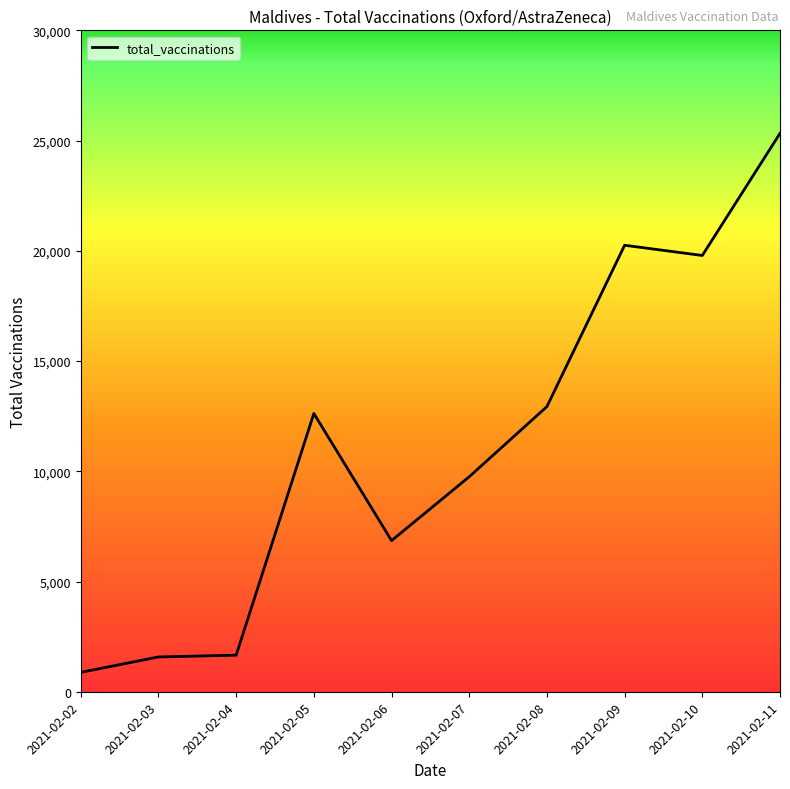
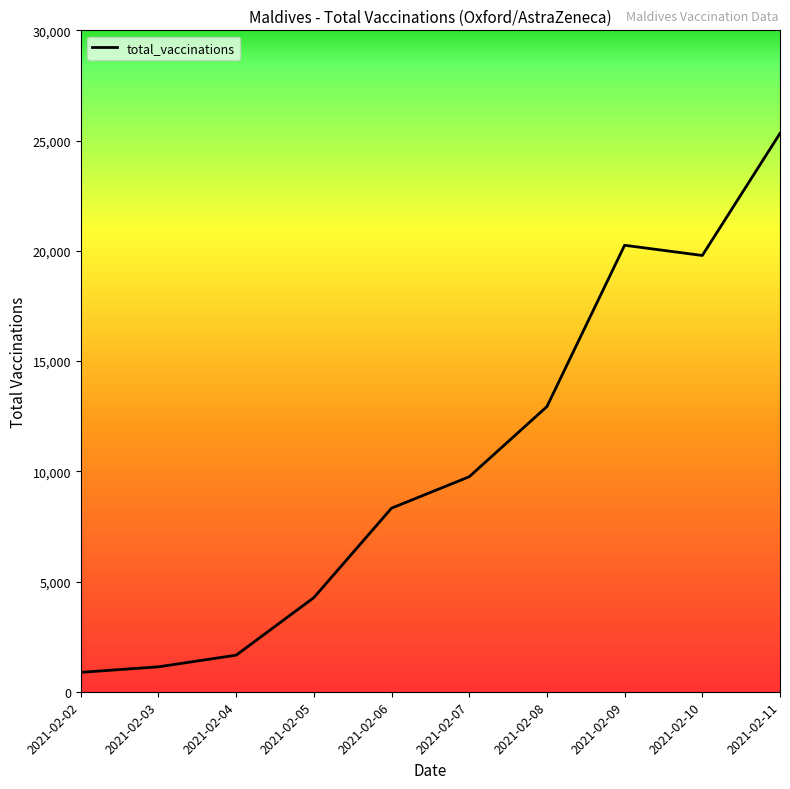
  {
    "2021-02-02": "900",
-   "2021-02-03": "1,600",
+   "2021-02-03": "1,100",
    "2021-02-04": "1,700",
-   "2021-02-05": "12,600",
-   "2021-02-06": "6,900",
+   "2021-02-05": "4,300",
+   "2021-02-06": "8,300",
    "2021-02-07": "9,800",
    "2021-02-08": "12,900",
    "2021-02-09": "20,300",
    "2021-02-10": "19,800",
    "2021-02-11": "25,300"
  }
